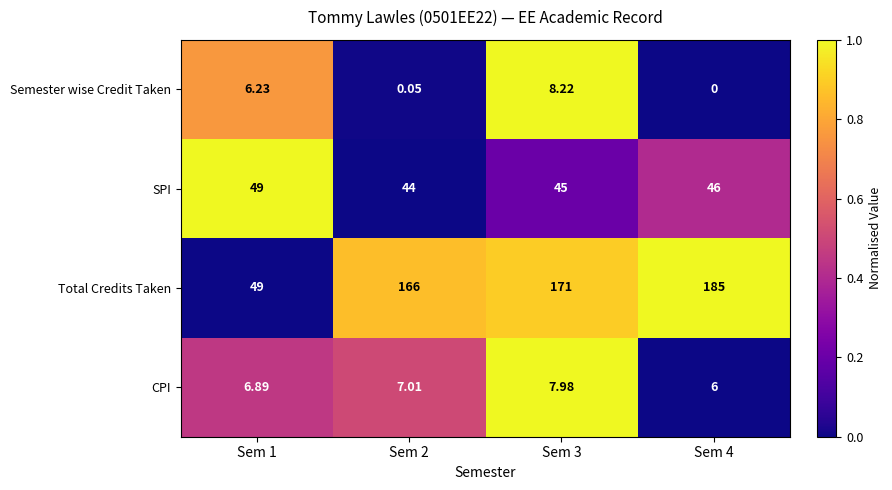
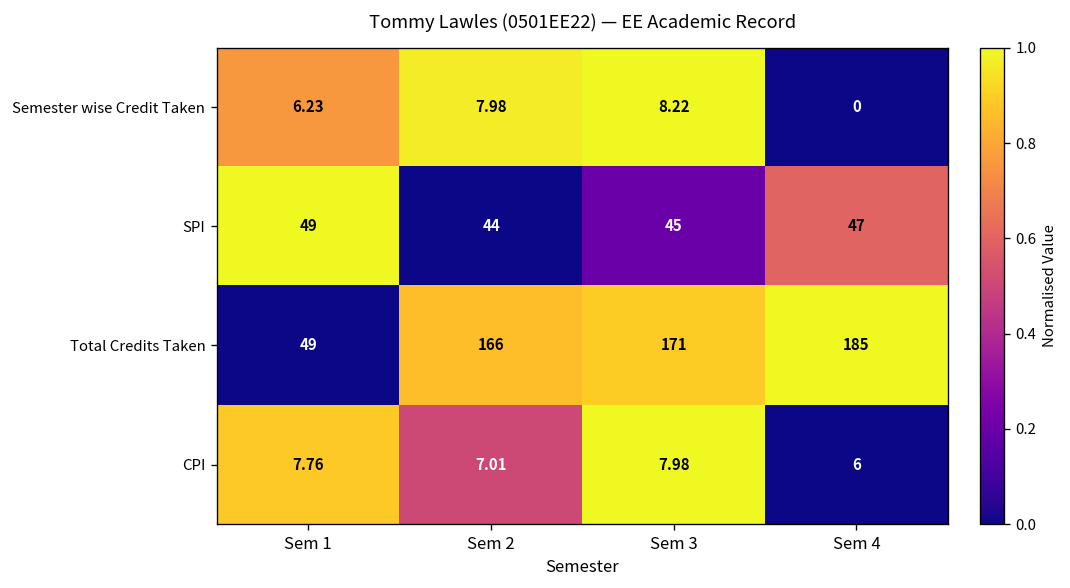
  {
    "Semester wise Credit Taken": {
      "Sem 1": 6.23,
-     "Sem 2": 0.05,
+     "Sem 2": 7.98,
      "Sem 3": 8.22,
      "Sem 4": 0
    },
    "SPI": {
      "Sem 1": 49,
      "Sem 2": 44,
      "Sem 3": 45,
-     "Sem 4": 46
+     "Sem 4": 47
    },
    "Total Credits Taken": {
      "Sem 1": 49,
      "Sem 2": 166,
      "Sem 3": 171,
      "Sem 4": 185
    },
    "CPI": {
-     "Sem 1": 6.89,
+     "Sem 1": 7.76,
      "Sem 2": 7.01,
      "Sem 3": 7.98,
      "Sem 4": 6
    }
  }
